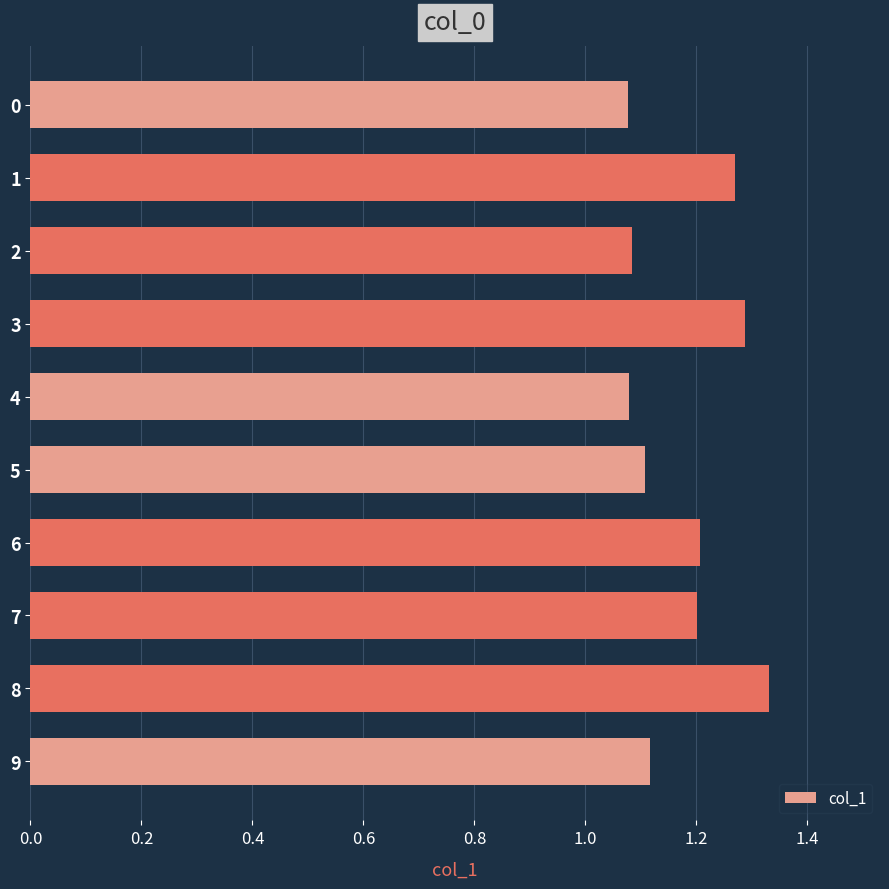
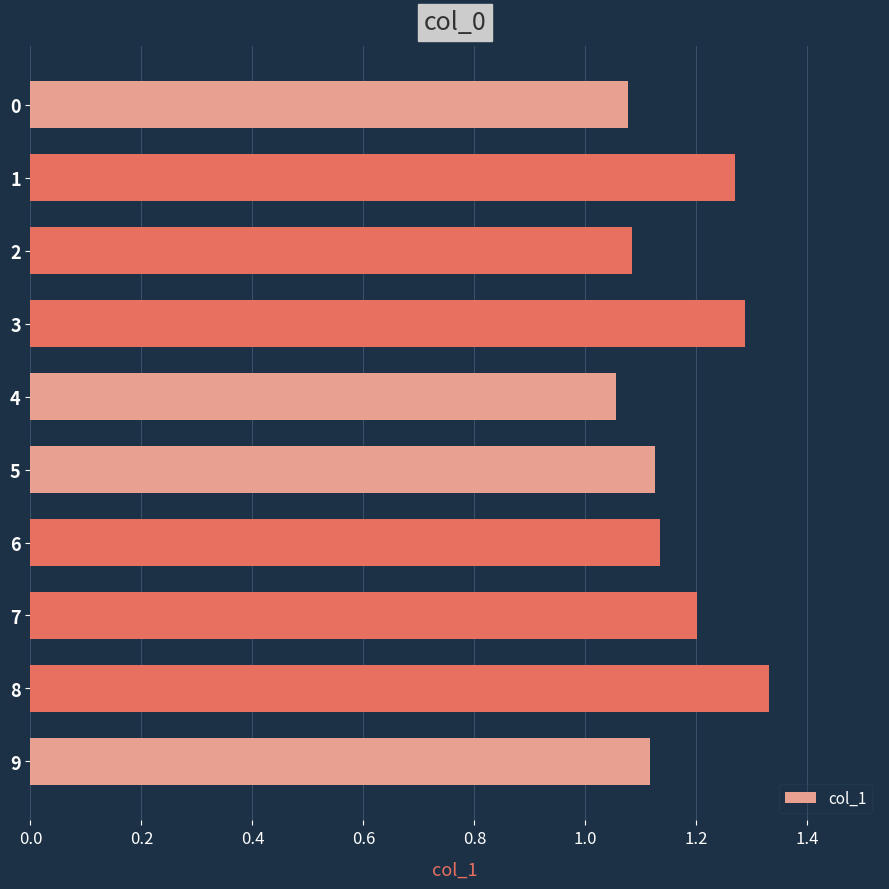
  {
    "0": 1.08,
    "1": 1.27,
    "2": 1.08,
    "3": 1.29,
-   "4": 1.08,
-   "5": 1.11,
-   "6": 1.21,
+   "4": 1.06,
+   "5": 1.13,
+   "6": 1.13,
    "7": 1.20,
    "8": 1.33,
    "9": 1.12
  }
